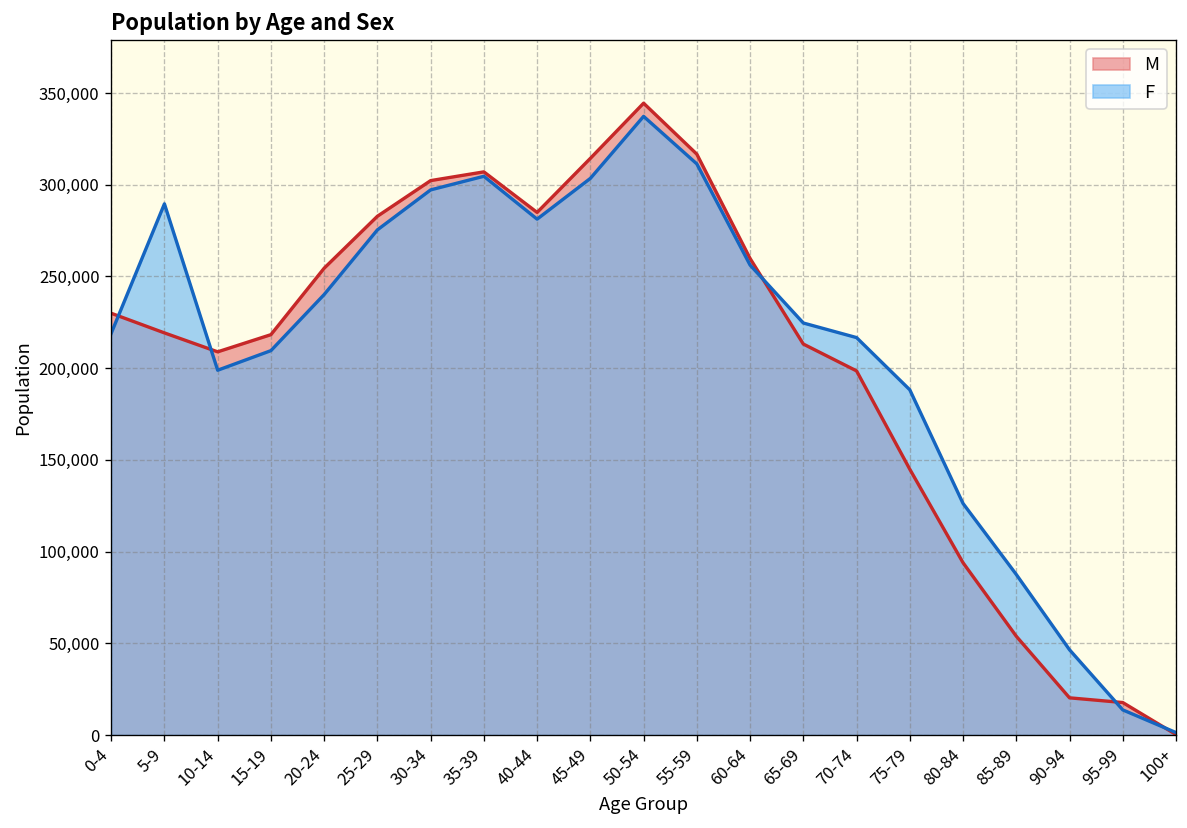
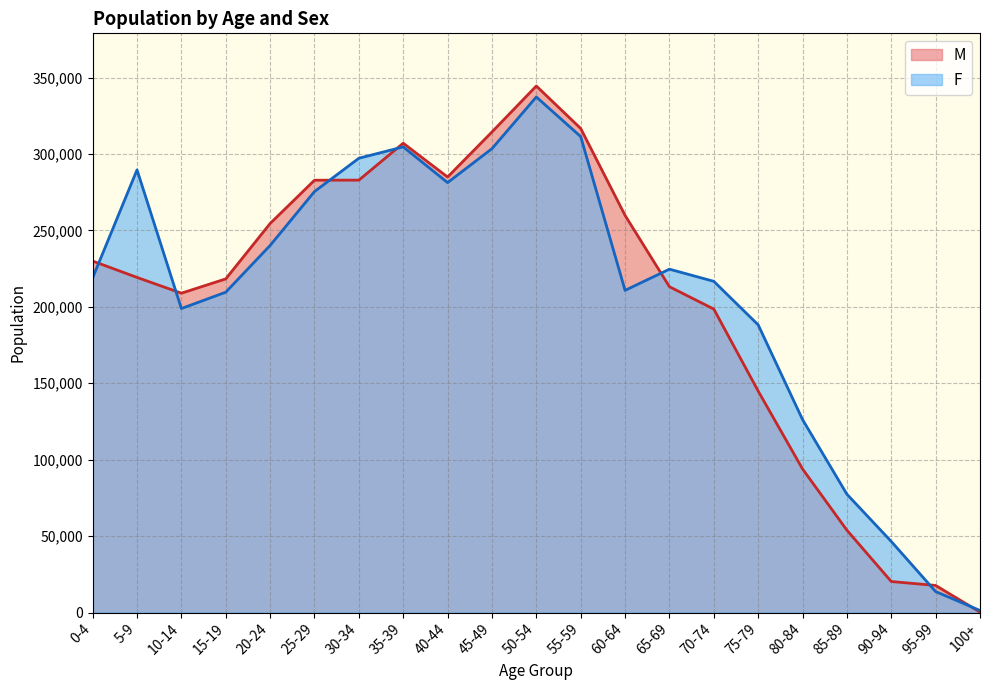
  {
    "M": {
      "0-4": "230,000",
      "5-9": "219,000",
      "10-14": "209,000",
      "15-19": "218,000",
      "20-24": "255,000",
      "25-29": "283,000",
-     "30-34": "302,000",
+     "30-34": "283,000",
      "35-39": "307,000",
      "40-44": "285,000",
      "45-49": "314,000",
      "50-54": "344,000",
      "55-59": "317,000",
      "60-64": "260,000",
      "65-69": "213,000",
      "70-74": "199,000",
      "75-79": "145,000",
      "80-84": "94,000",
      "85-89": "54,000",
      "90-94": "20,000",
      "95-99": "18,000"
    },
    "F": {
      "0-4": "219,000",
      "5-9": "290,000",
      "10-14": "199,000",
      "15-19": "210,000",
      "20-24": "240,000",
      "25-29": "275,000",
      "30-34": "297,000",
      "35-39": "305,000",
      "40-44": "281,000",
      "45-49": "303,000",
      "50-54": "337,000",
      "55-59": "311,000",
-     "60-64": "256,000",
+     "60-64": "211,000",
      "65-69": "225,000",
      "70-74": "217,000",
      "75-79": "188,000",
      "80-84": "126,000",
-     "85-89": "88,000",
+     "85-89": "77,000",
      "90-94": "47,000",
      "95-99": "14,000"
    }
  }
